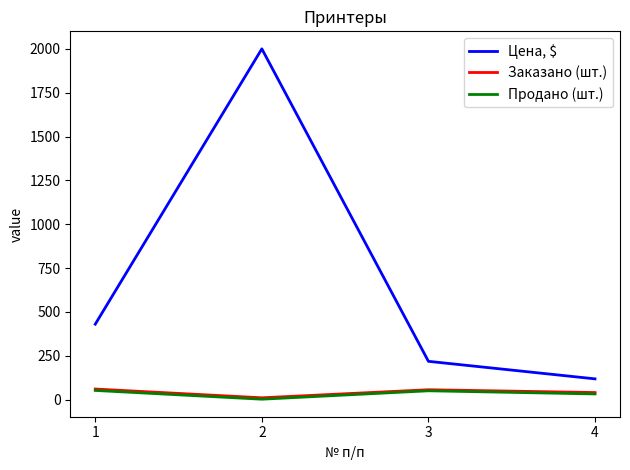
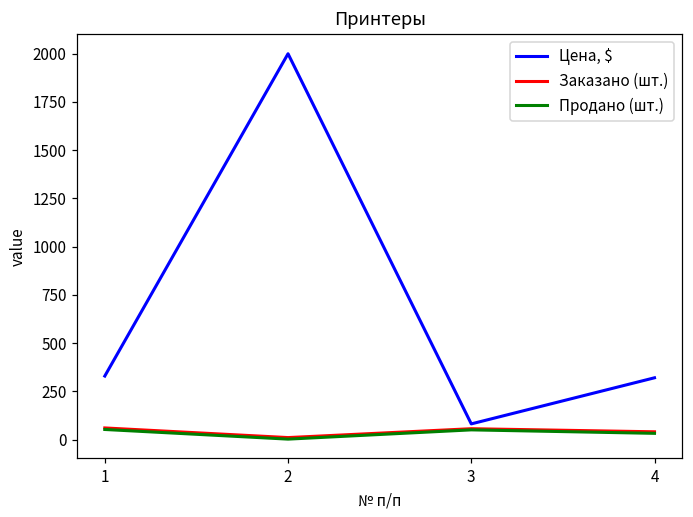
  {
    "Цена, $": {
-     "1": 430,
+     "1": 330,
      "2": 2000,
-     "3": 220,
-     "4": 120
+     "3": 80,
+     "4": 320
    }
  }
